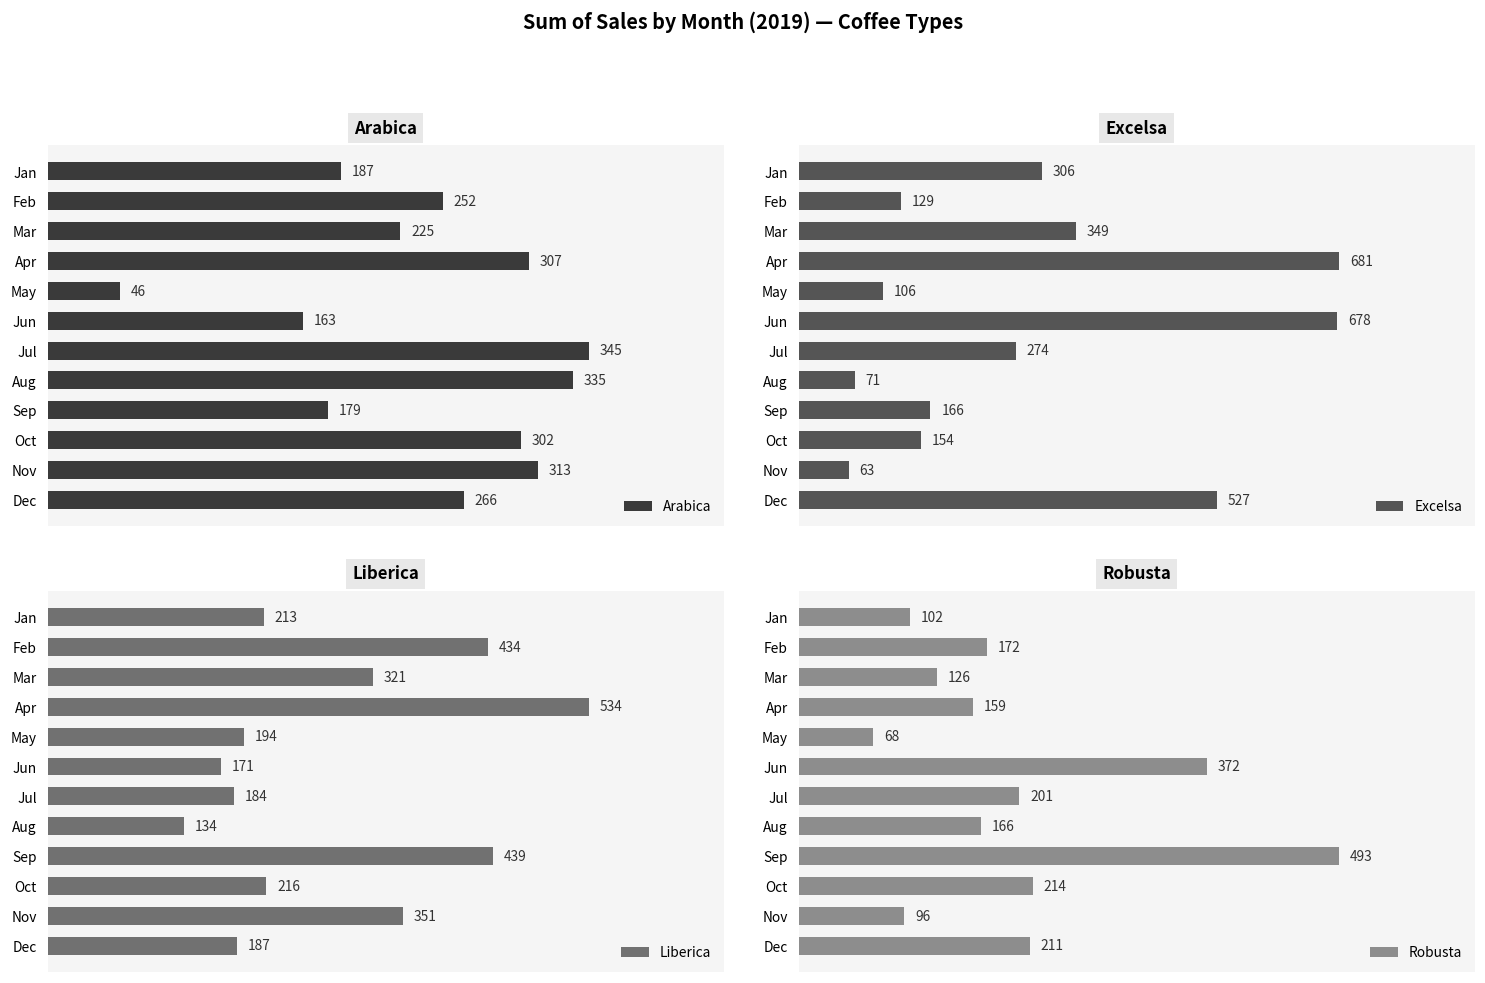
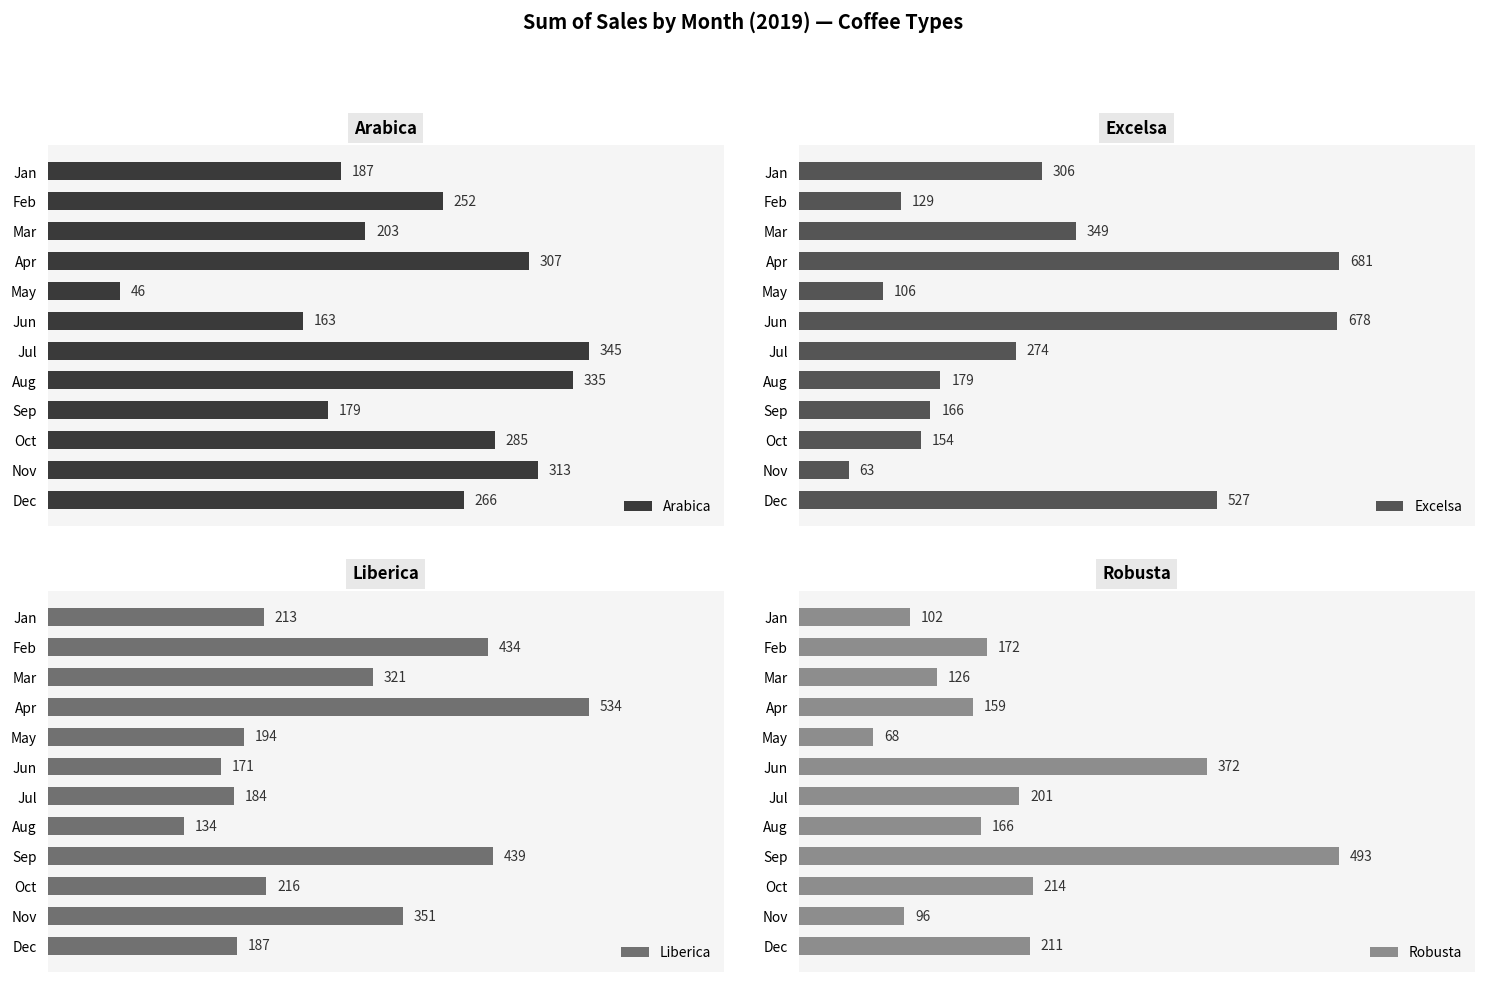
  {
    "Arabica": {
      "Jan": 187,
      "Feb": 252,
-     "Mar": 225,
+     "Mar": 203,
      "Apr": 307,
      "May": 46,
      "Jun": 163,
      "Jul": 345,
      "Aug": 335,
      "Sep": 179,
-     "Oct": 302,
+     "Oct": 285,
      "Nov": 313,
      "Dec": 266
    },
    "Excelsa": {
      "Jan": 306,
      "Feb": 129,
      "Mar": 349,
      "Apr": 681,
      "May": 106,
      "Jun": 678,
      "Jul": 274,
-     "Aug": 71,
+     "Aug": 179,
      "Sep": 166,
      "Oct": 154,
      "Nov": 63,
      "Dec": 527
    },
    "Liberica": {
      "Jan": 213,
      "Feb": 434,
      "Mar": 321,
      "Apr": 534,
      "May": 194,
      "Jun": 171,
      "Jul": 184,
      "Aug": 134,
      "Sep": 439,
      "Oct": 216,
      "Nov": 351,
      "Dec": 187
    },
    "Robusta": {
      "Jan": 102,
      "Feb": 172,
      "Mar": 126,
      "Apr": 159,
      "May": 68,
      "Jun": 372,
      "Jul": 201,
      "Aug": 166,
      "Sep": 493,
      "Oct": 214,
      "Nov": 96,
      "Dec": 211
    }
  }
